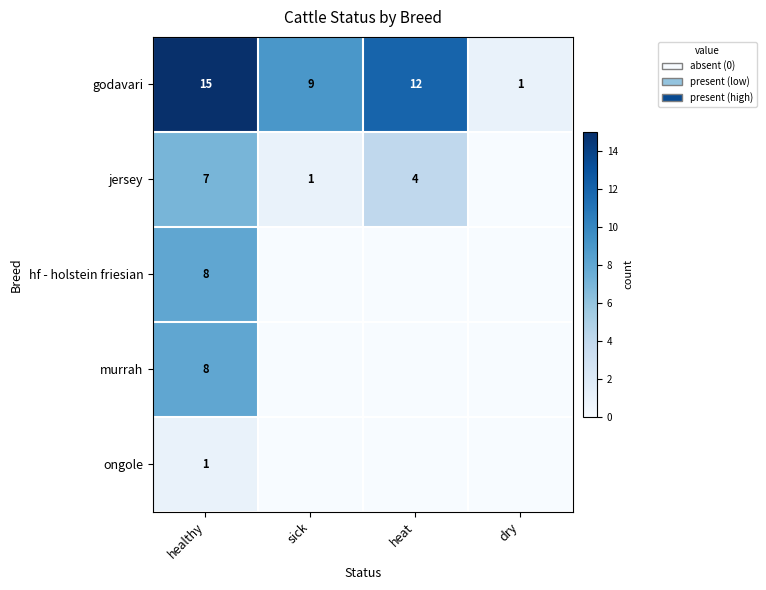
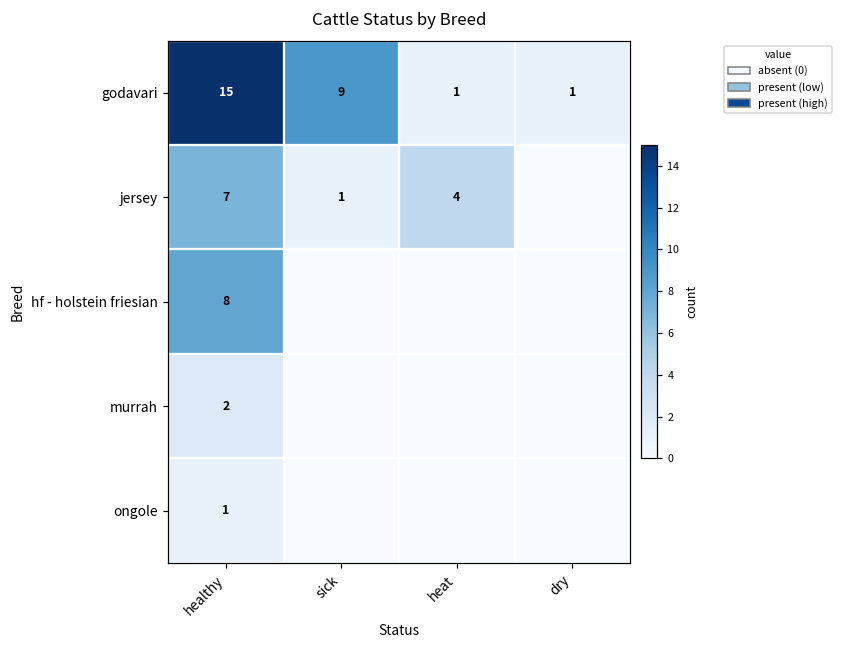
  {
    "godavari": {
      "healthy": 15,
      "sick": 9,
-     "heat": 12,
+     "heat": 1,
      "dry": 1
    },
    "jersey": {
      "healthy": 7,
      "sick": 1,
      "heat": 4
    },
    "hf - holstein friesian": {
      "healthy": 8
    },
    "murrah": {
-     "healthy": 8
+     "healthy": 2
    },
    "ongole": {
      "healthy": 1
    }
  }
